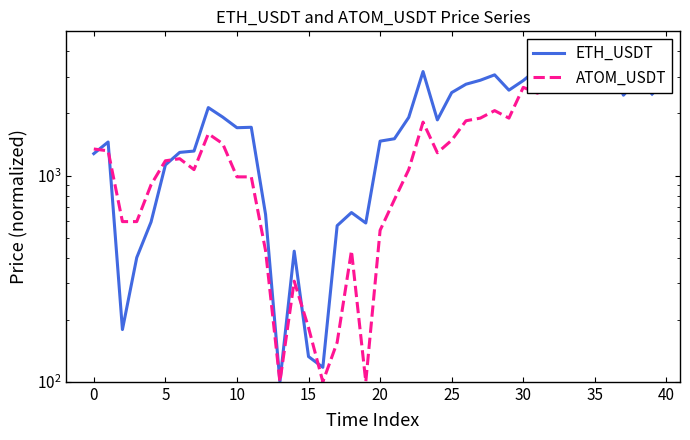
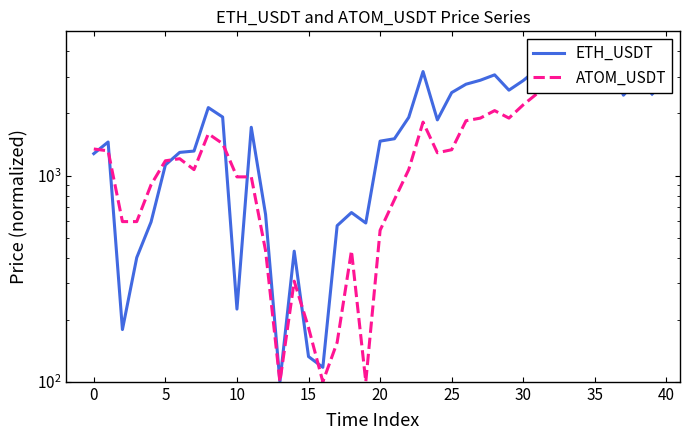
  {
    "ETH_USDT": {
      "0": 1300,
      "5": 1100,
-     "10": 1700,
+     "10": 230,
      "15": 130,
      "20": 1500,
      "25": 2500,
      "30": 2900
    },
    "ATOM_USDT": {
      "0": 1300,
      "5": 1200,
      "10": 1000,
      "15": 180,
      "20": 540,
-     "25": 1500,
-     "30": 2700
+     "25": 1300,
+     "30": 2200
    }
  }
